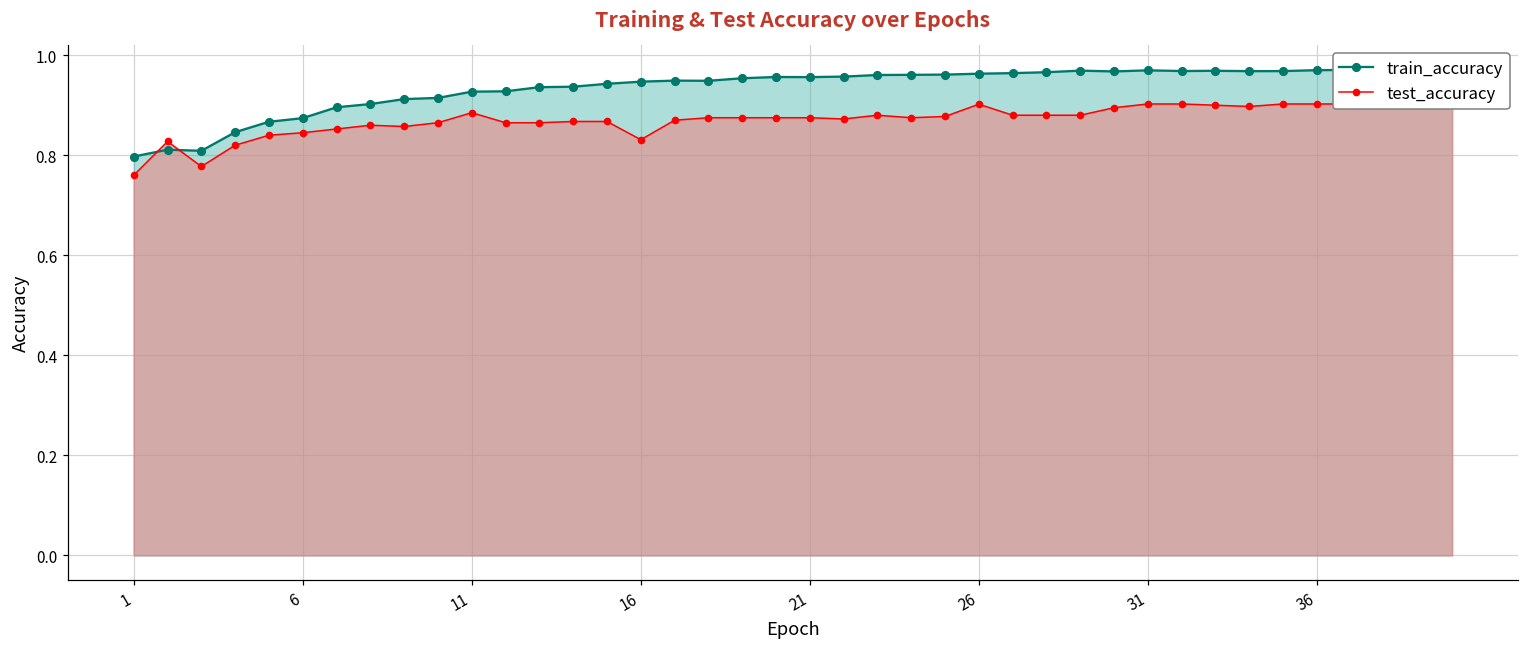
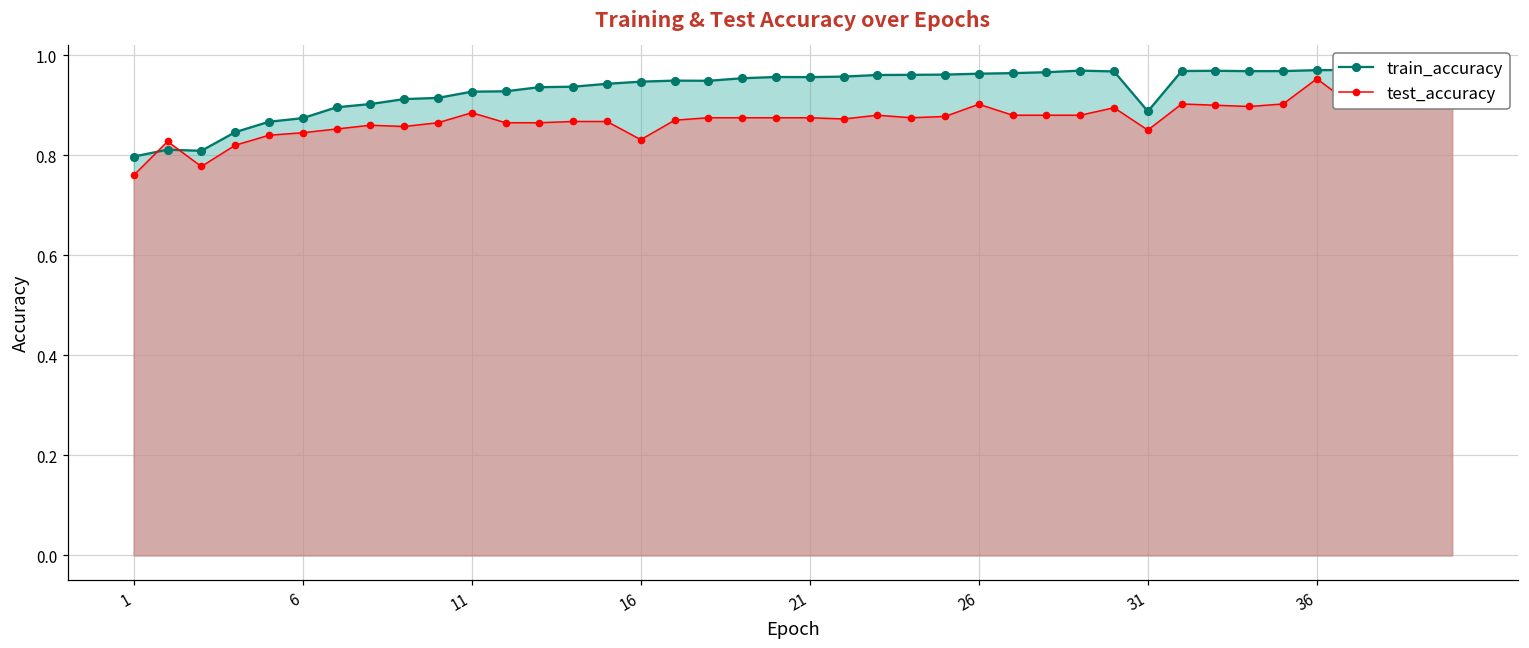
  {
    "train_accuracy": {
      "1": 0.80,
      "6": 0.87,
      "11": 0.93,
      "16": 0.95,
      "21": 0.96,
      "26": 0.96,
-     "31": 0.97,
+     "31": 0.89,
      "36": 0.97
    },
    "test_accuracy": {
      "1": 0.76,
      "6": 0.84,
      "11": 0.89,
      "16": 0.83,
      "21": 0.88,
      "26": 0.90,
-     "31": 0.90,
-     "36": 0.90
+     "31": 0.85,
+     "36": 0.95
    }
  }
